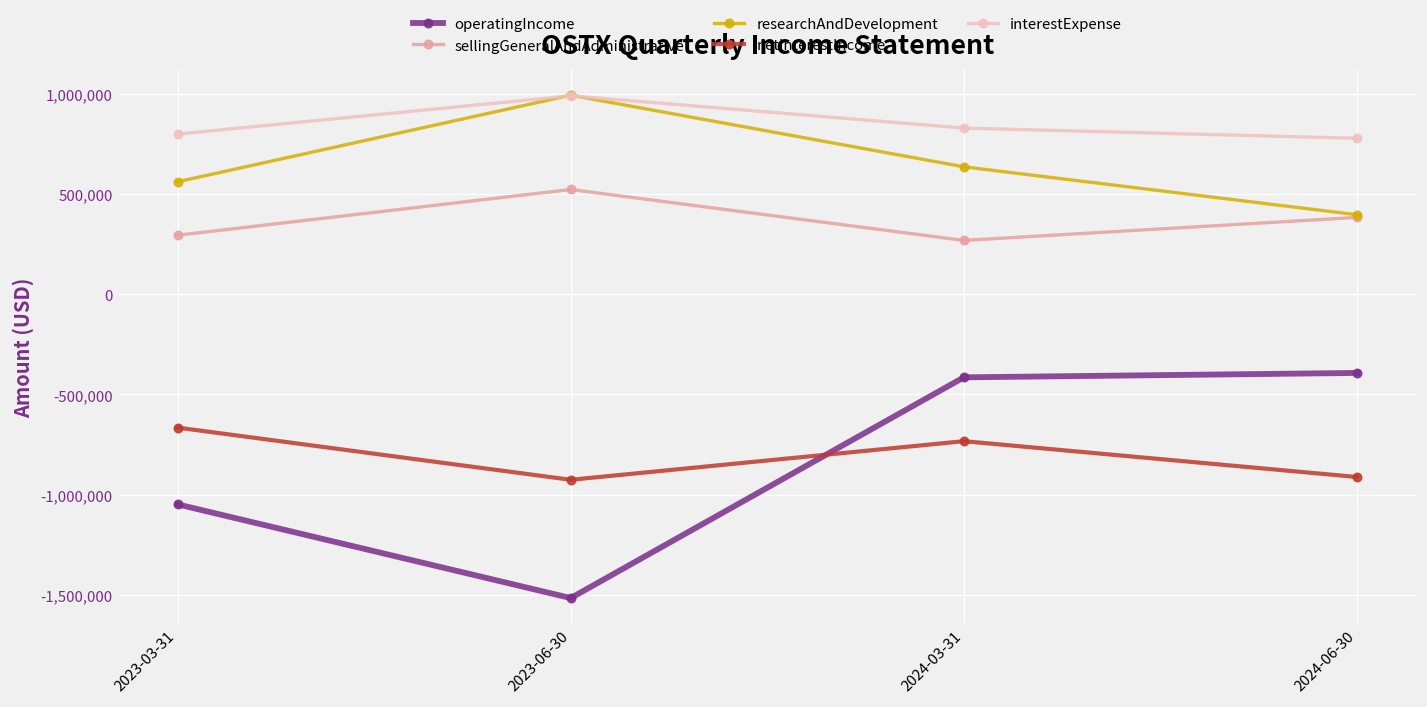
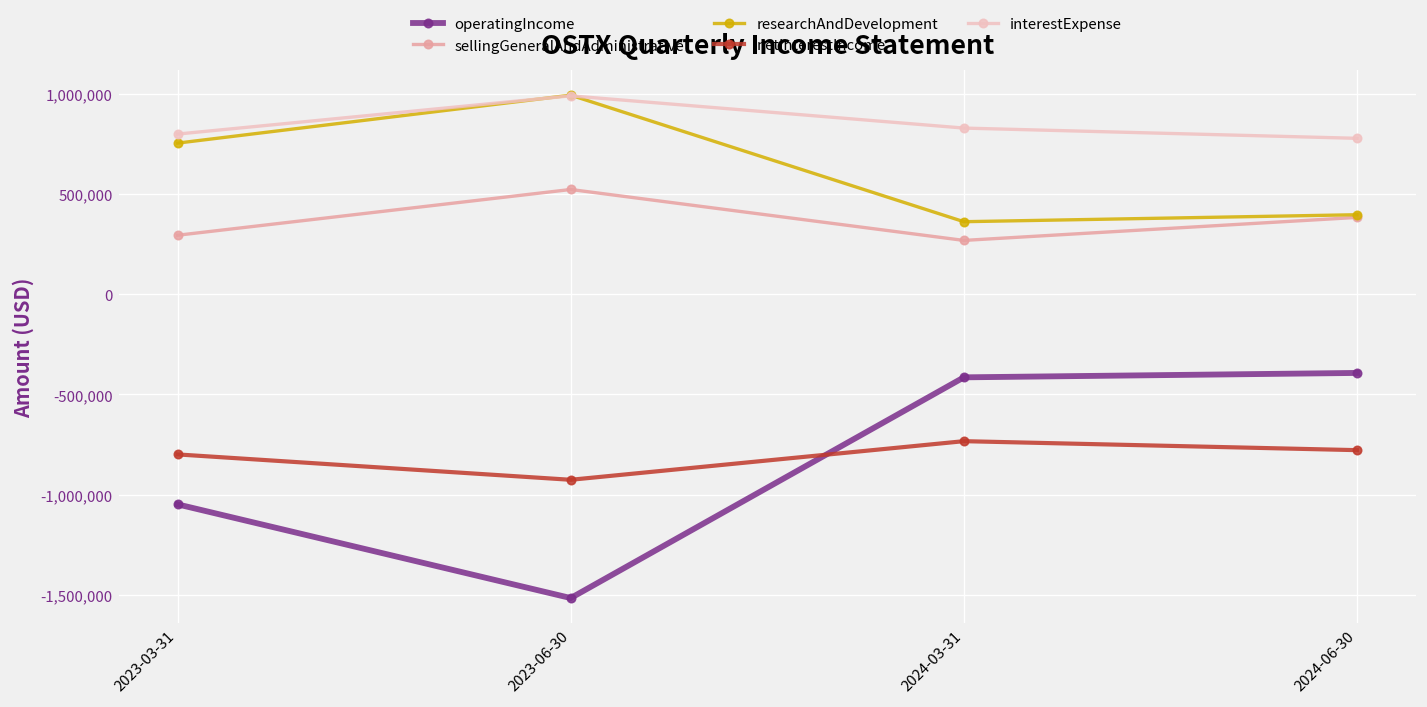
  {
    "operatingIncome": {
      "2023-03-31": "-1,050,000",
      "2023-06-30": "-1,520,000",
      "2024-03-31": "-410,000",
      "2024-06-30": "-390,000"
    },
    "researchAndDevelopment": {
-     "2023-03-31": "560,000",
-     "2024-03-31": "640,000"
+     "2023-03-31": "750,000",
+     "2024-03-31": "360,000"
    },
    "netInterestIncome": {
-     "2023-03-31": "-670,000",
+     "2023-03-31": "-800,000",
      "2023-06-30": "-930,000",
      "2024-03-31": "-730,000",
-     "2024-06-30": "-910,000"
+     "2024-06-30": "-780,000"
    }
  }
